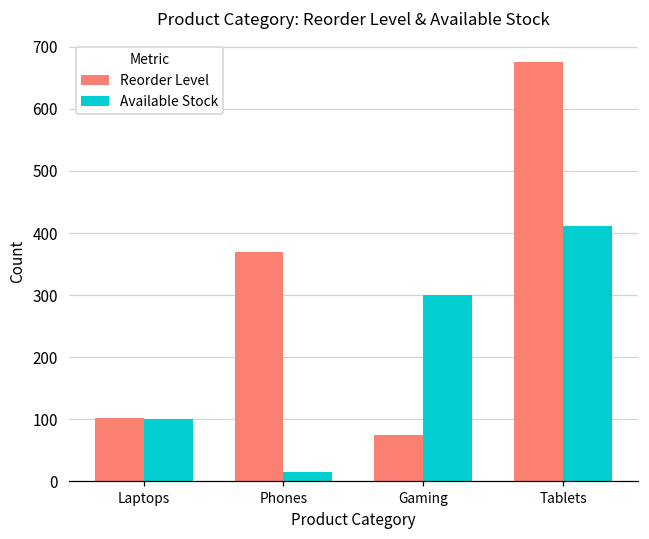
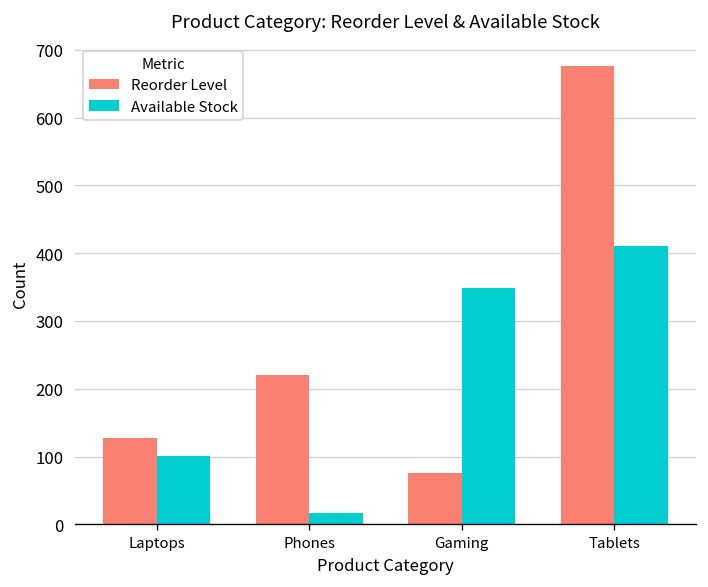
  {
    "Reorder Level": {
-     "Laptops": 100,
-     "Phones": 370,
+     "Laptops": 130,
+     "Phones": 220,
      "Gaming": 80,
      "Tablets": 680
    },
    "Available Stock": {
      "Laptops": 100,
      "Phones": 20,
-     "Gaming": 300,
+     "Gaming": 350,
      "Tablets": 410
    }
  }
